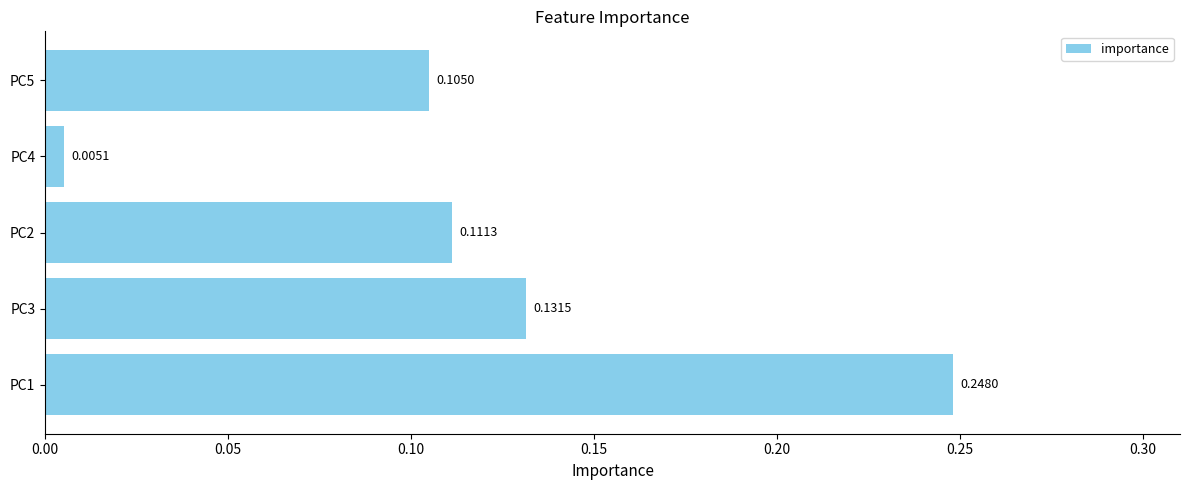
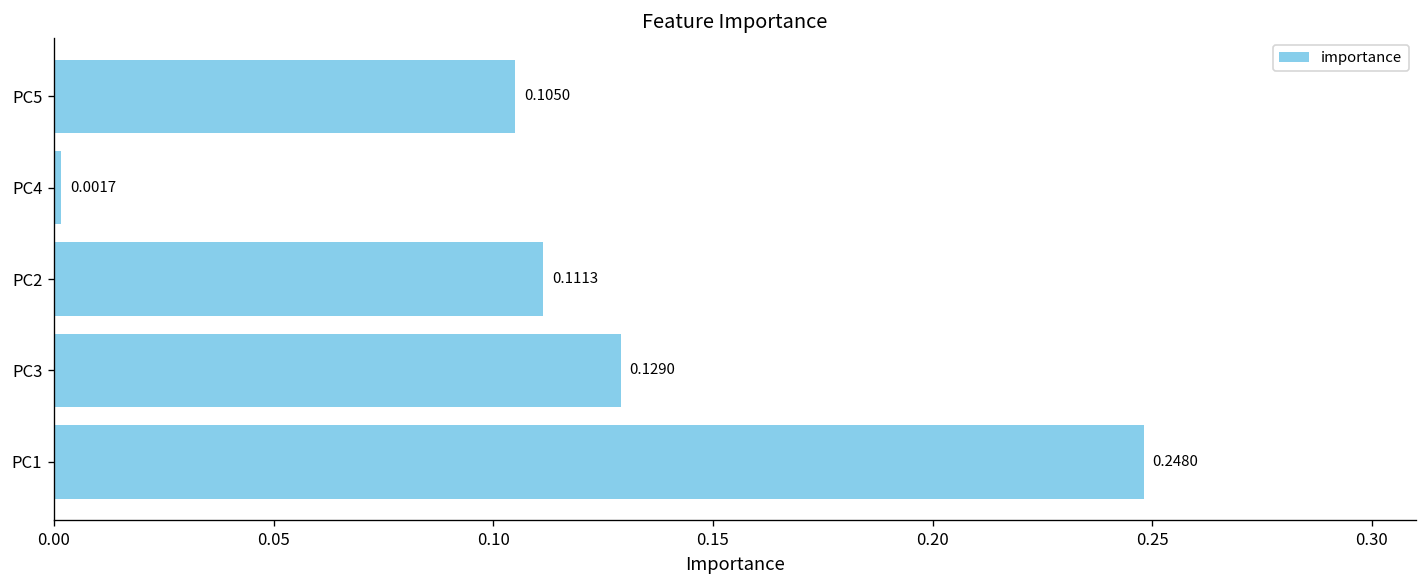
  {
    "PC5": 0.1050,
-   "PC4": 0.0051,
+   "PC4": 0.0017,
    "PC2": 0.1113,
-   "PC3": 0.1315,
+   "PC3": 0.1290,
    "PC1": 0.2480
  }
